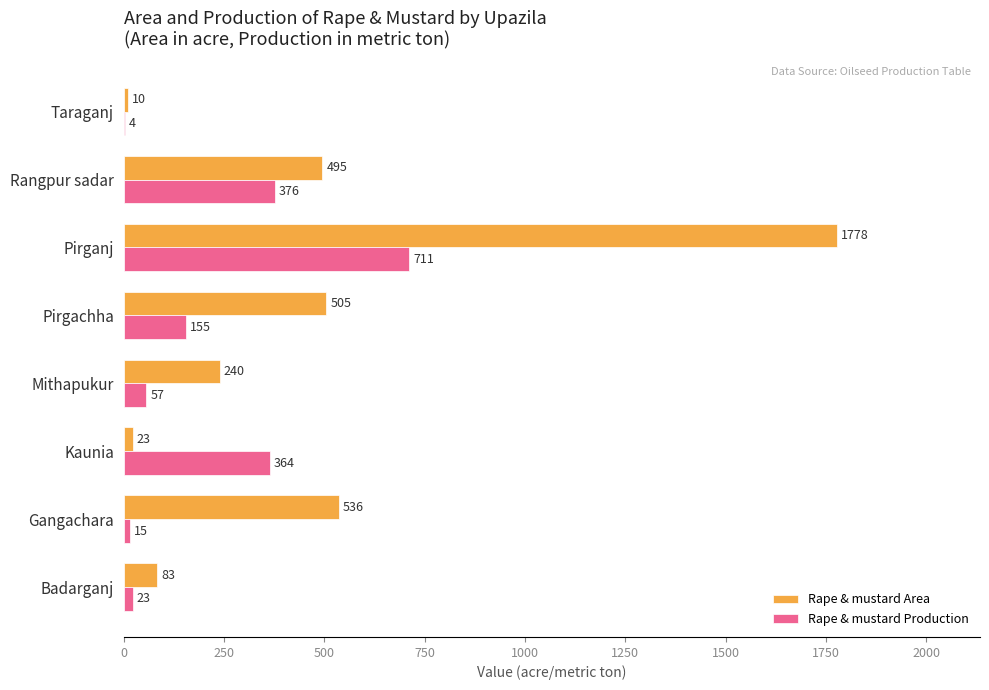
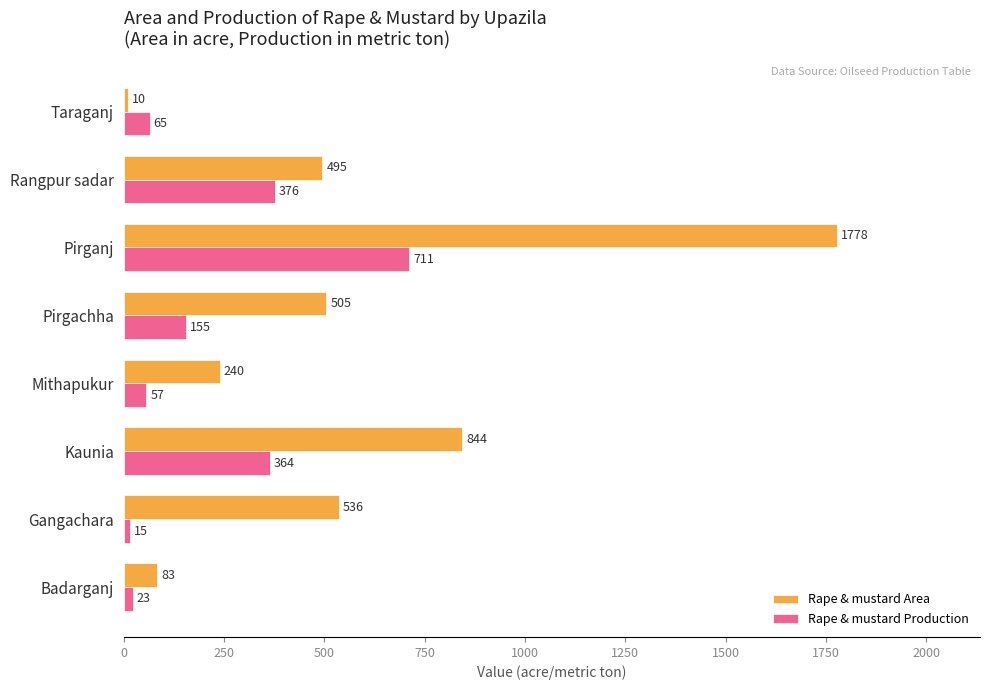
  {
    "Rape & mustard Area": {
      "Taraganj": 10,
      "Rangpur sadar": 495,
      "Pirganj": 1778,
      "Pirgachha": 505,
      "Mithapukur": 240,
-     "Kaunia": 23,
+     "Kaunia": 844,
      "Gangachara": 536,
      "Badarganj": 83
    },
    "Rape & mustard Production": {
-     "Taraganj": 4,
+     "Taraganj": 65,
      "Rangpur sadar": 376,
      "Pirganj": 711,
      "Pirgachha": 155,
      "Mithapukur": 57,
      "Kaunia": 364,
      "Gangachara": 15,
      "Badarganj": 23
    }
  }
